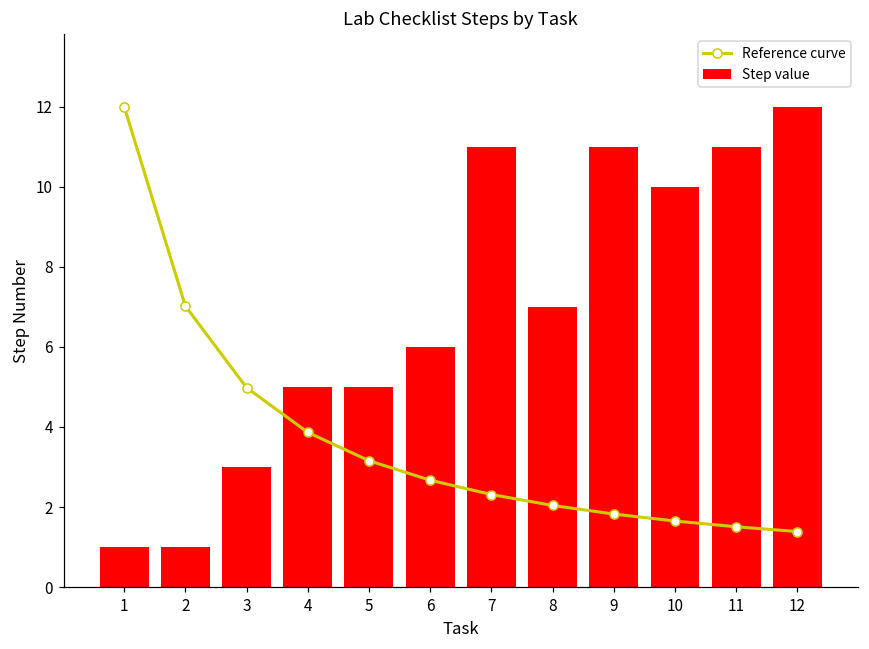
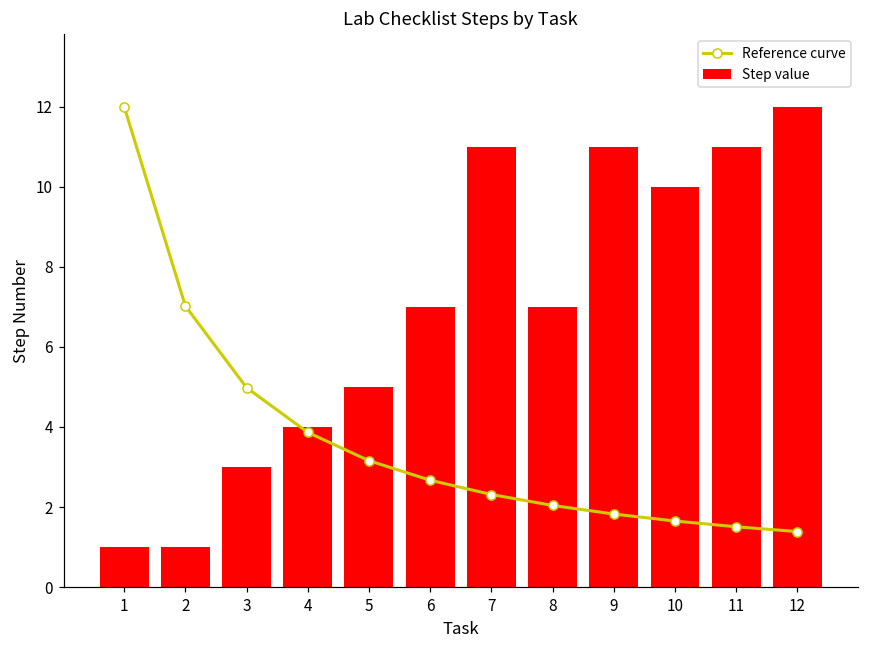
  {
    "Step value": {
      "1": 1,
      "2": 1,
      "3": 3,
-     "4": 5,
+     "4": 4,
      "5": 5,
-     "6": 6,
+     "6": 7,
      "7": 11,
      "8": 7,
      "9": 11,
      "10": 10,
      "11": 11,
      "12": 12
    },
    "Reference curve": {
      "1": 12,
      "2": 7,
      "3": 5,
      "4": 3.9,
      "5": 3.2,
      "6": 2.7,
      "7": 2.3,
      "8": 2,
      "9": 1.8,
      "10": 1.7,
      "11": 1.5,
      "12": 1.4
    }
  }
